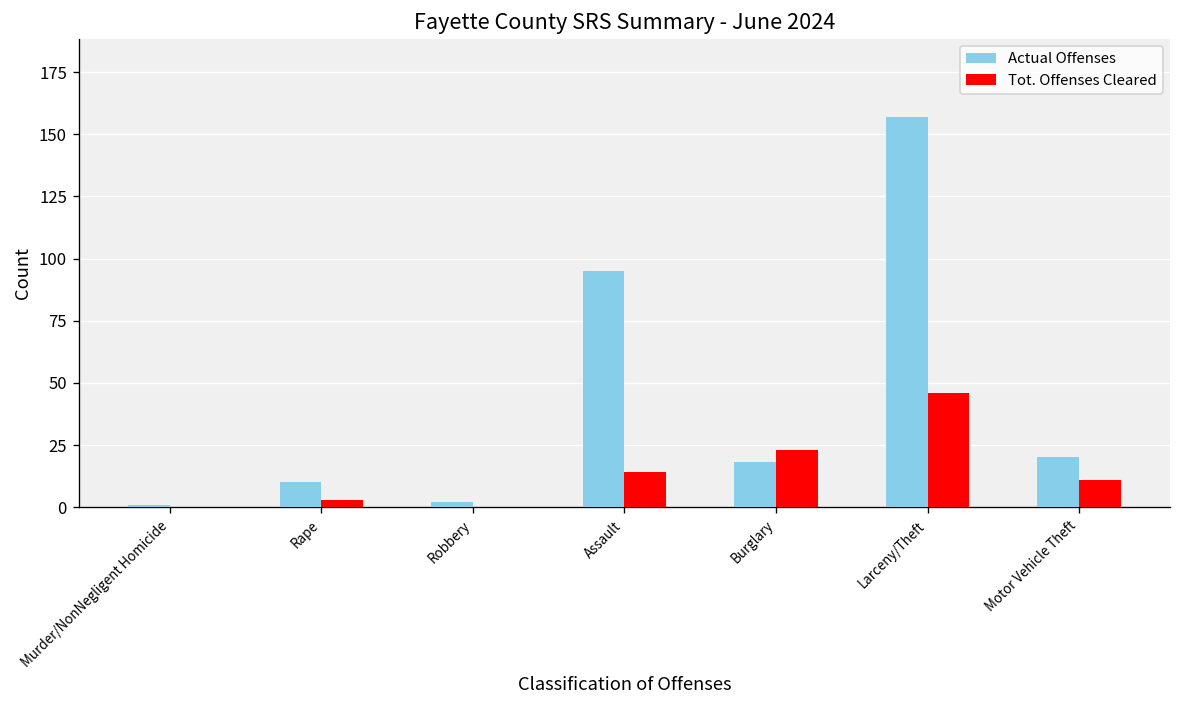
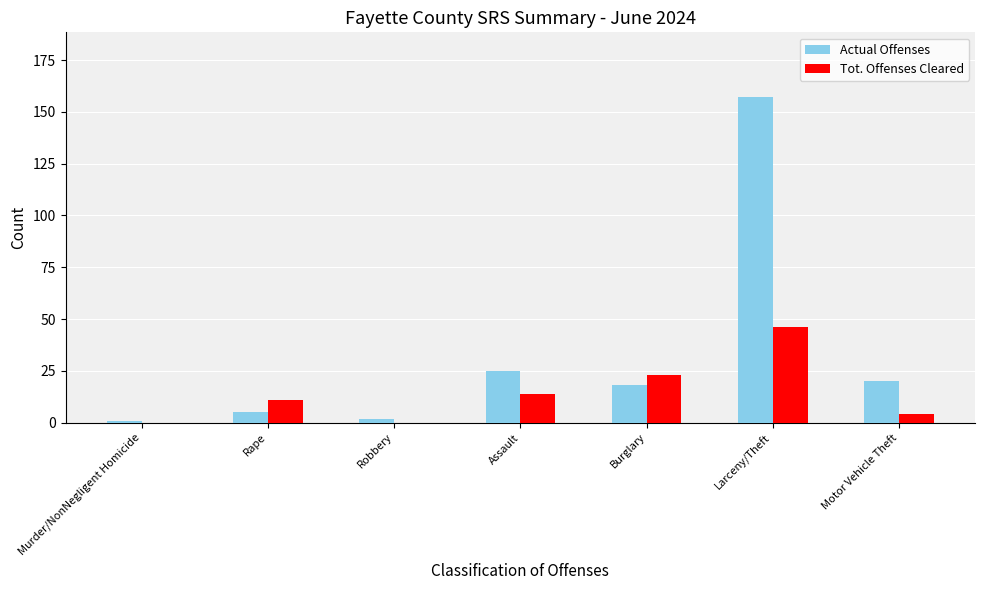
  {
    "Actual Offenses": {
-     "Rape": 10,
+     "Rape": 5,
      "Robbery": 2,
-     "Assault": 95,
+     "Assault": 25,
      "Burglary": 18,
      "Larceny/Theft": 157,
      "Motor Vehicle Theft": 20
    },
    "Tot. Offenses Cleared": {
      "Murder/NonNegligent Homicide": 0,
-     "Rape": 3,
+     "Rape": 11,
      "Robbery": 0,
      "Assault": 14,
      "Burglary": 23,
      "Larceny/Theft": 46,
-     "Motor Vehicle Theft": 11
+     "Motor Vehicle Theft": 4
    }
  }
